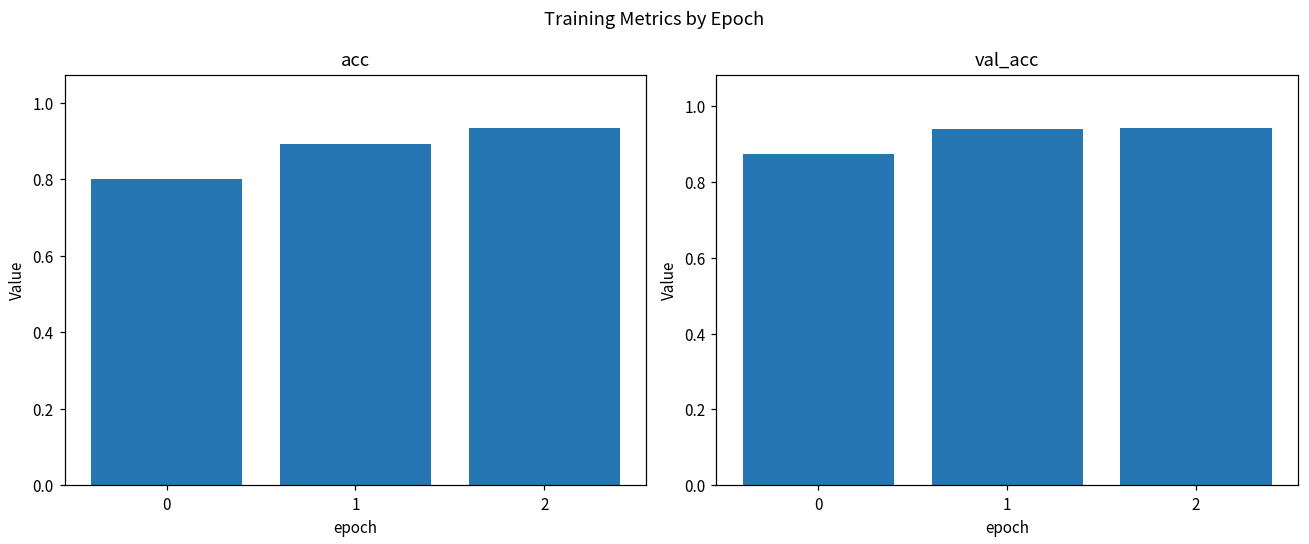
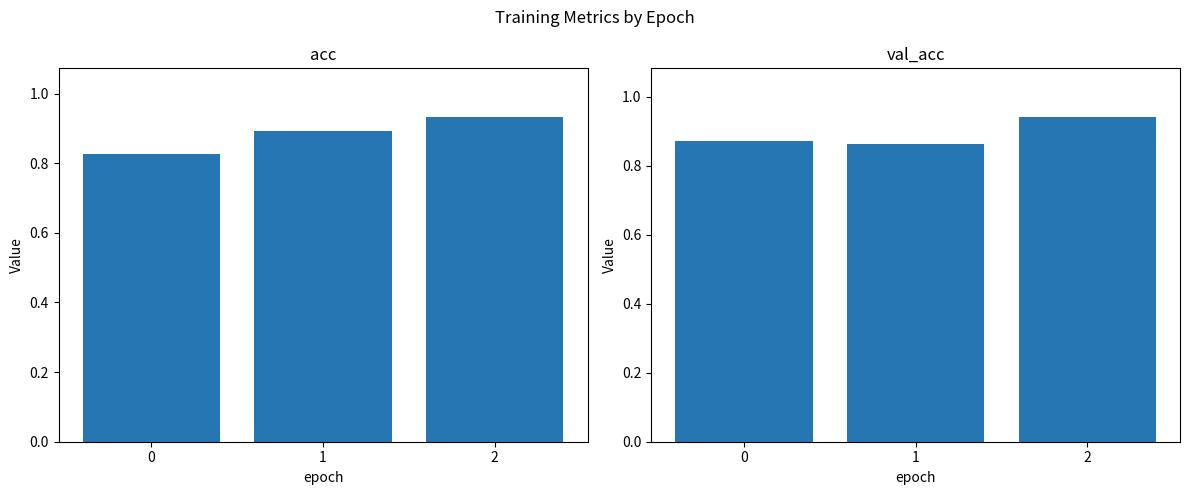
  {
    "acc": {
-     "0": 0.80,
+     "0": 0.83,
      "1": 0.89,
      "2": 0.93
    },
    "val_acc": {
      "0": 0.87,
-     "1": 0.94,
+     "1": 0.86,
      "2": 0.94
    }
  }
